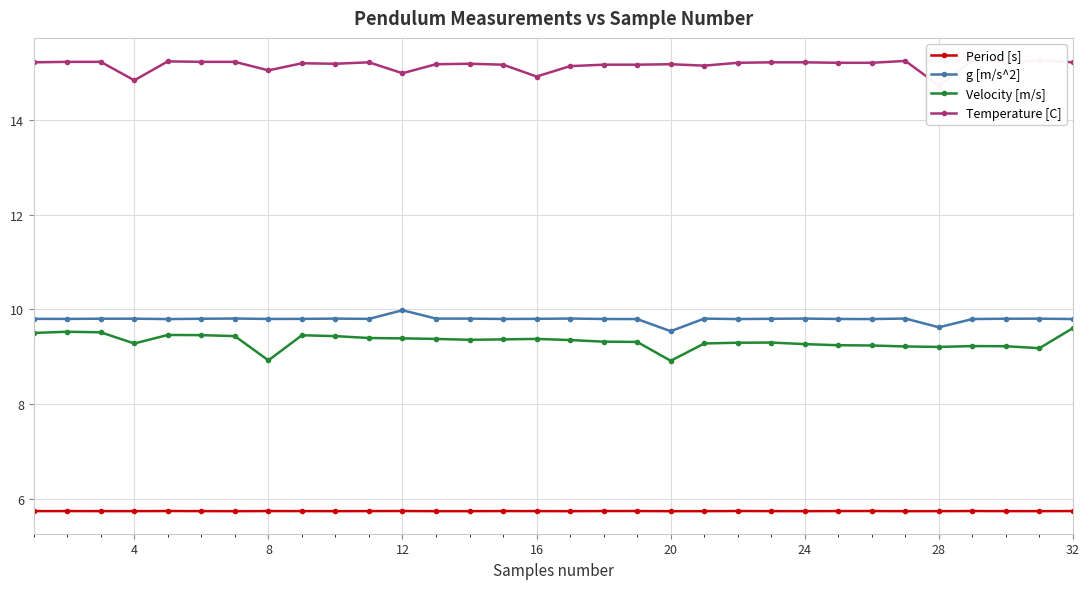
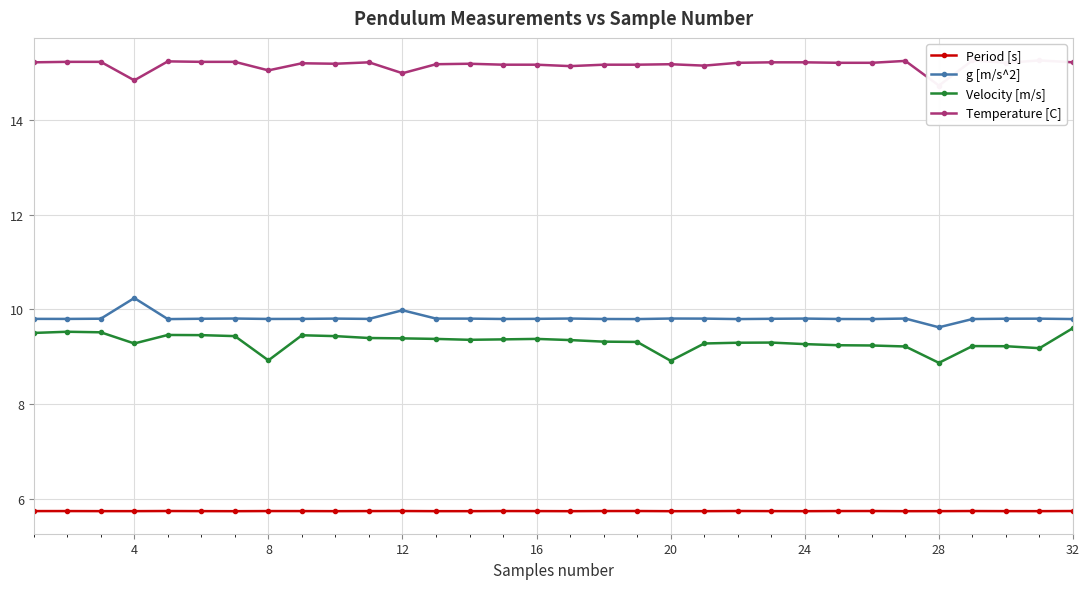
  {
    "Period [s]": {
      "4": 5.7,
      "8": 5.7,
      "12": 5.7,
      "16": 5.7,
      "20": 5.7,
      "24": 5.7,
      "28": 5.7,
      "32": 5.7
    },
    "g [m/s^2]": {
-     "4": 9.8,
+     "4": 10.2,
      "8": 9.8,
      "12": 10.0,
      "16": 9.8,
-     "20": 9.5,
+     "20": 9.8,
      "24": 9.8,
      "28": 9.6,
      "32": 9.8
    },
    "Velocity [m/s]": {
      "4": 9.3,
      "8": 8.9,
      "12": 9.4,
      "16": 9.4,
      "20": 8.9,
      "24": 9.3,
-     "28": 9.2,
+     "28": 8.9,
      "32": 9.6
    },
    "Temperature [C]": {
      "4": 14.8,
      "8": 15.0,
      "12": 15.0,
-     "16": 14.9,
+     "16": 15.2,
      "20": 15.2,
      "24": 15.2,
      "32": 15.2
    }
  }
